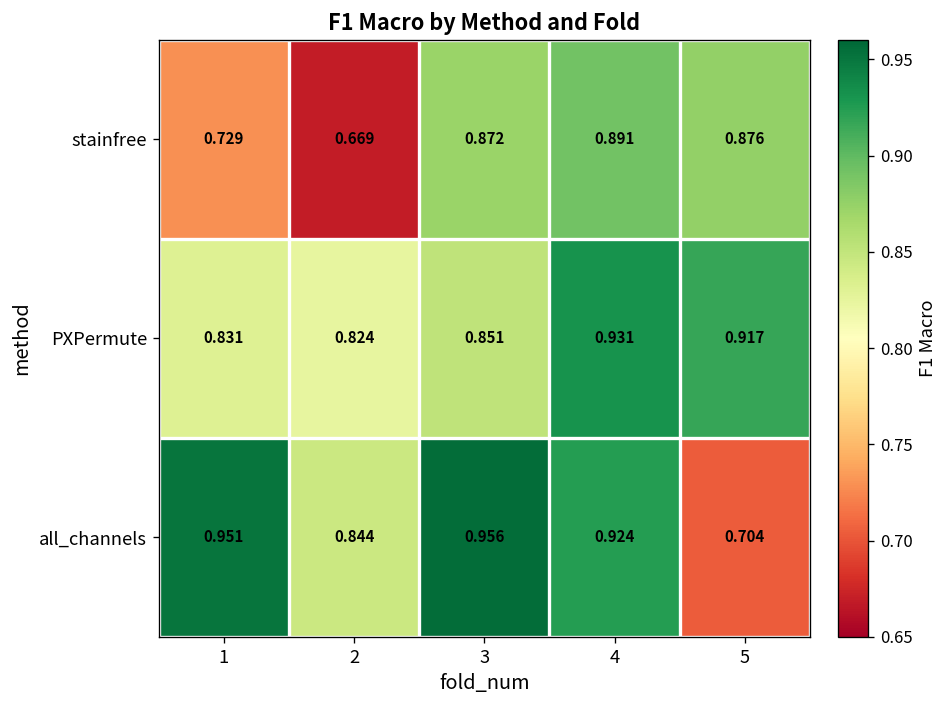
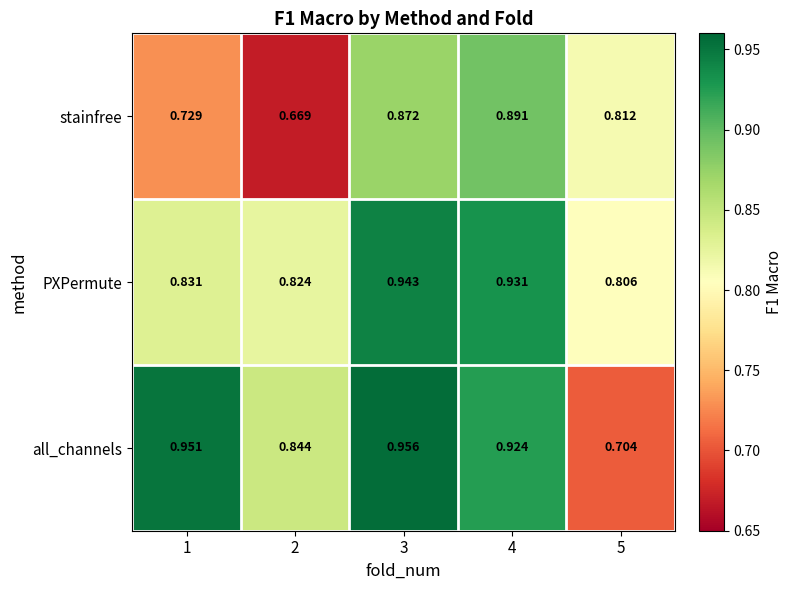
  {
    "stainfree": {
      "1": 0.729,
      "2": 0.669,
      "3": 0.872,
      "4": 0.891,
-     "5": 0.876
+     "5": 0.812
    },
    "PXPermute": {
      "1": 0.831,
      "2": 0.824,
-     "3": 0.851,
+     "3": 0.943,
      "4": 0.931,
-     "5": 0.917
+     "5": 0.806
    },
    "all_channels": {
      "1": 0.951,
      "2": 0.844,
      "3": 0.956,
      "4": 0.924,
      "5": 0.704
    }
  }
